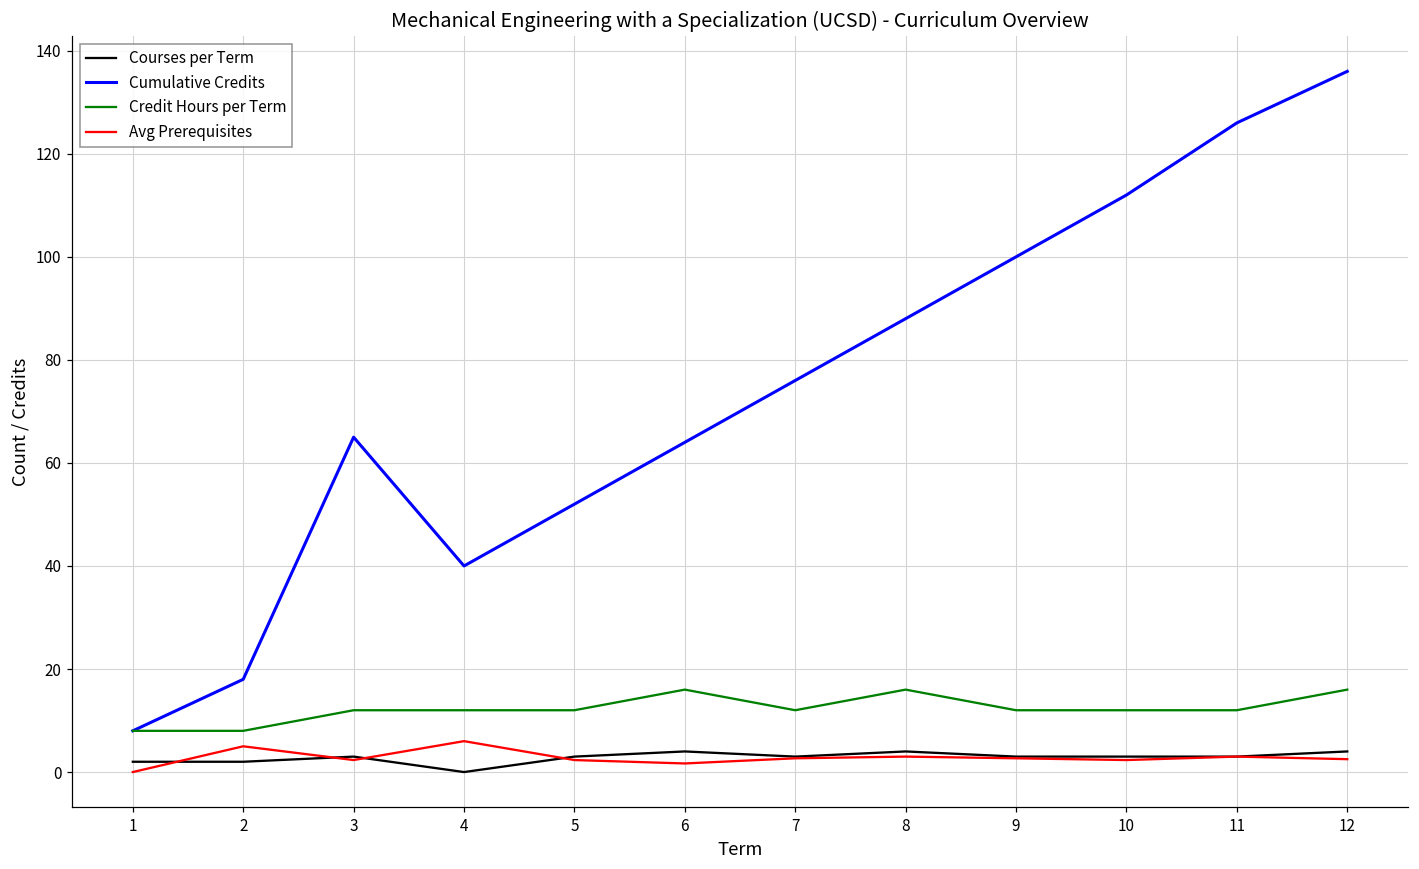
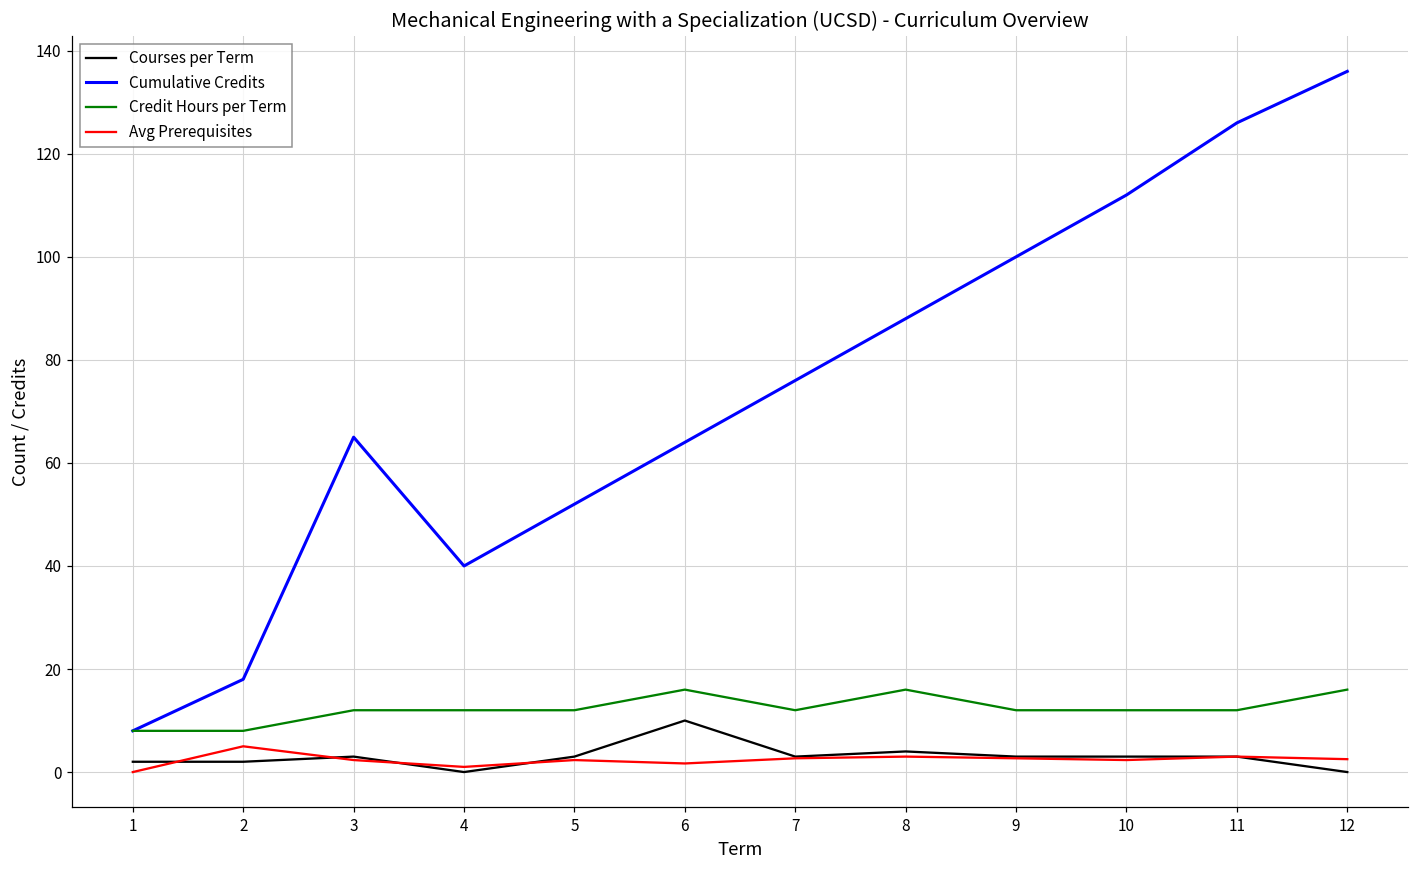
  {
    "Courses per Term": {
      "1": 2,
      "2": 2,
      "3": 3,
      "4": 0,
      "5": 3,
-     "6": 4,
+     "6": 10,
      "8": 4,
      "10": 3,
-     "12": 4
+     "12": 0
    },
    "Cumulative Credits": {
      "2": 18,
      "3": 65,
      "4": 40,
      "5": 52,
      "6": 64,
      "7": 76,
      "8": 88,
      "9": 100,
      "10": 112,
      "11": 126,
      "12": 136
    },
    "Credit Hours per Term": {
      "2": 8,
      "3": 12,
      "4": 12,
      "5": 12,
      "6": 16,
      "7": 12,
      "8": 16,
      "9": 12,
      "10": 12,
      "11": 12,
      "12": 16
    },
    "Avg Prerequisites": {
      "1": 0,
      "2": 5,
      "3": 2,
-     "4": 6,
+     "4": 1,
      "5": 2,
      "6": 2,
      "8": 3,
      "10": 2,
      "12": 3
    }
  }
